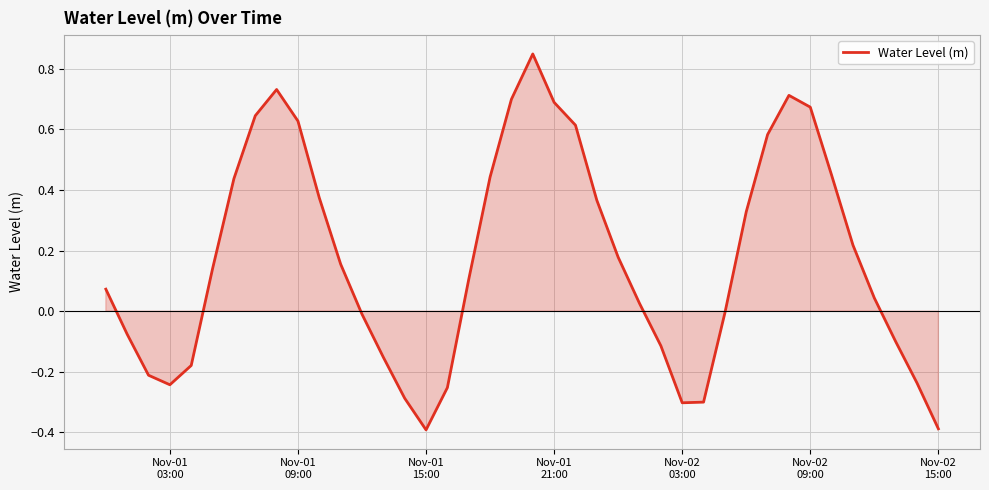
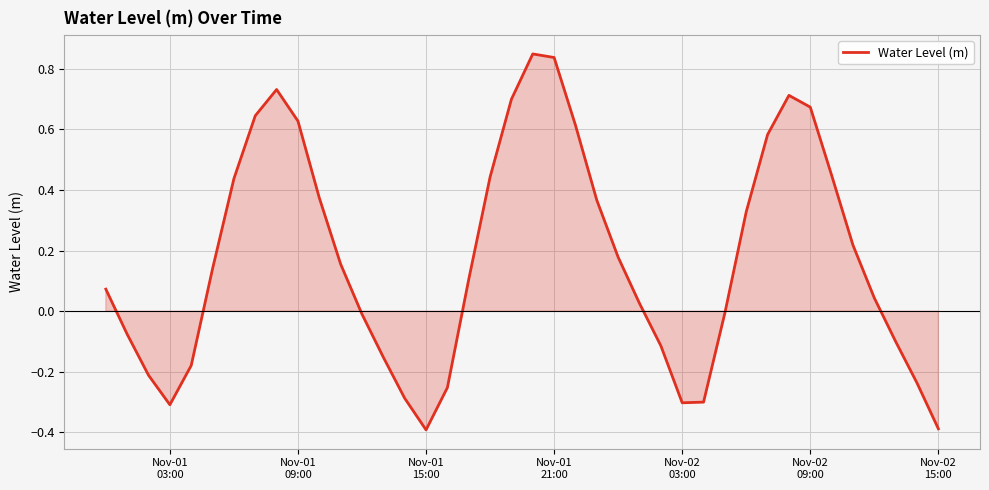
  {
-   "Nov-01 03:00": -0.24,
+   "Nov-01 03:00": -0.31,
    "Nov-01 09:00": 0.63,
    "Nov-01 15:00": -0.39,
-   "Nov-01 21:00": 0.69,
+   "Nov-01 21:00": 0.84,
    "Nov-02 03:00": -0.30,
    "Nov-02 09:00": 0.67,
    "Nov-02 15:00": -0.39
  }
